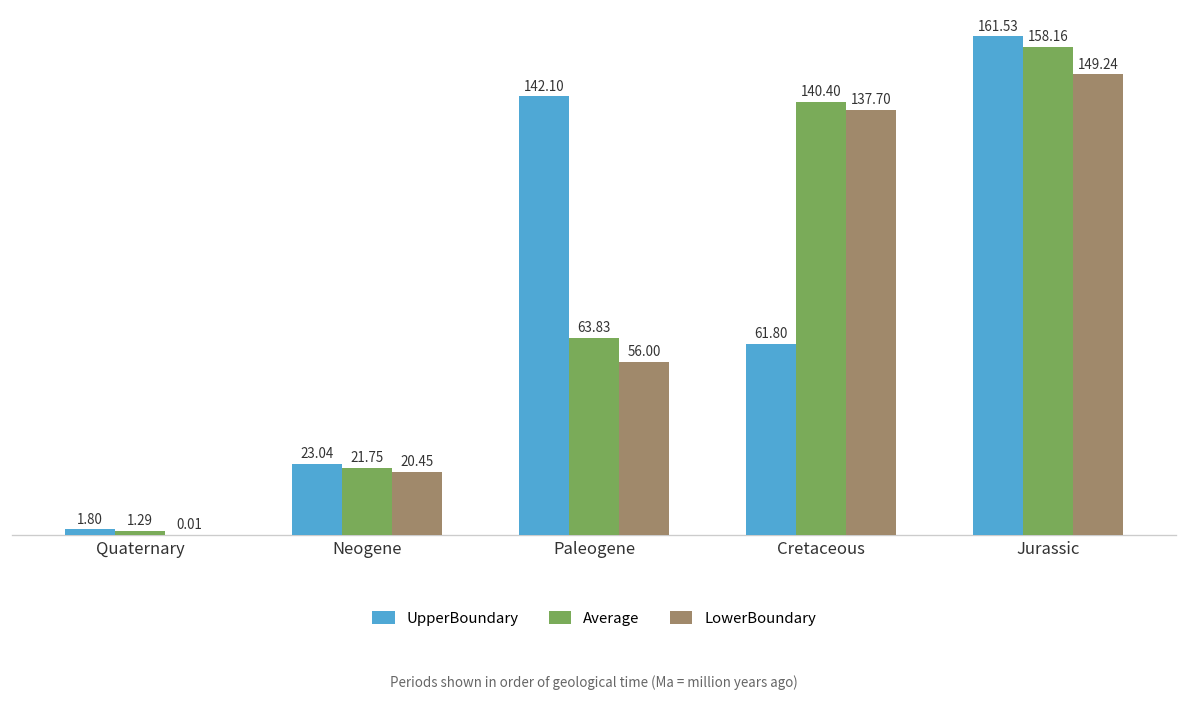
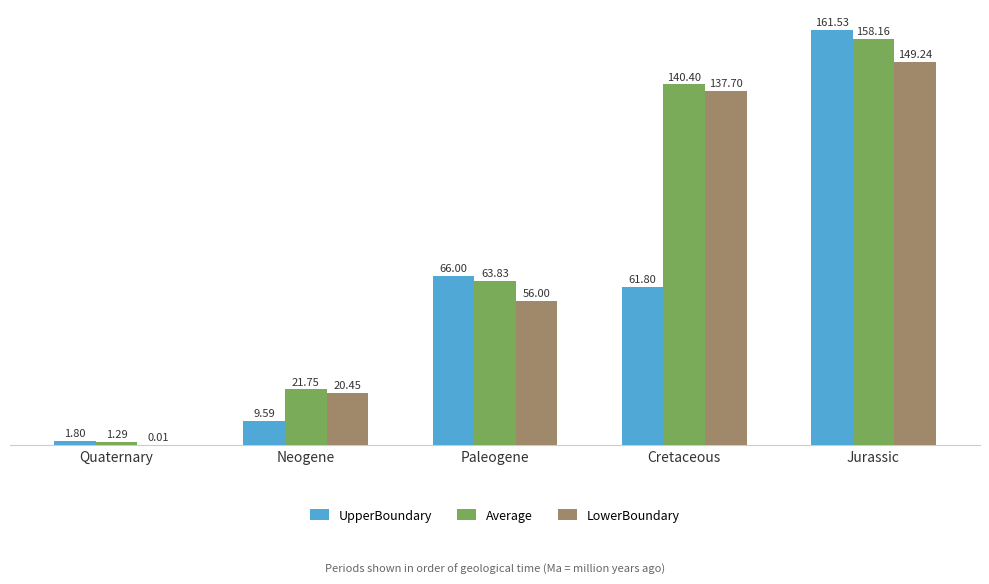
  {
    "UpperBoundary": {
      "Quaternary": 1.80,
-     "Neogene": 23.04,
-     "Paleogene": 142.10,
+     "Neogene": 9.59,
+     "Paleogene": 66.00,
      "Cretaceous": 61.80,
      "Jurassic": 161.53
    }
  }
